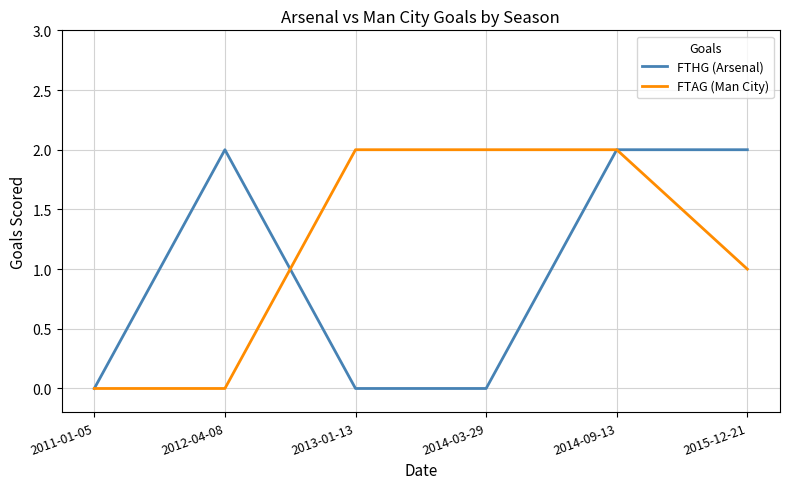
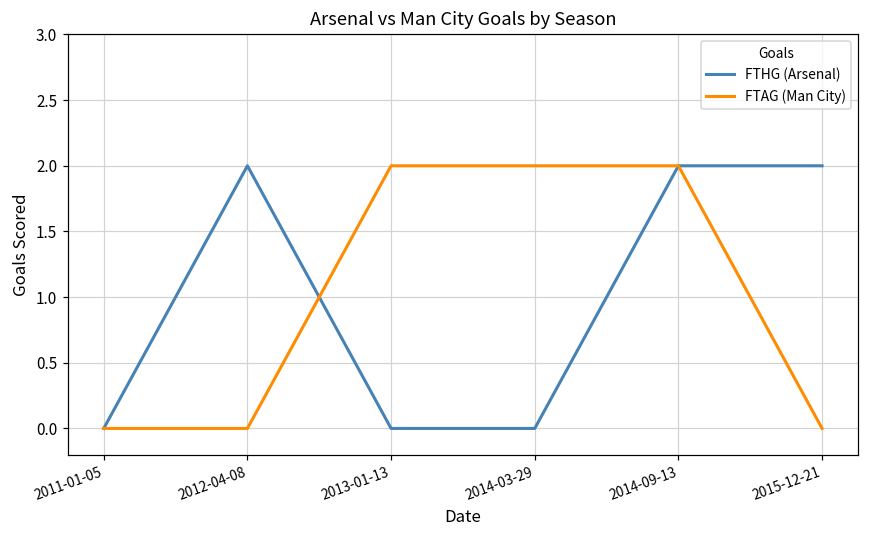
  {
    "FTHG (Arsenal)": {
      "2012-04-08": 2,
      "2013-01-13": 0,
      "2014-03-29": 0,
      "2015-12-21": 2
    },
    "FTAG (Man City)": {
      "2012-04-08": 0,
      "2013-01-13": 2,
      "2014-03-29": 2,
-     "2015-12-21": 1
+     "2015-12-21": 0
    }
  }
